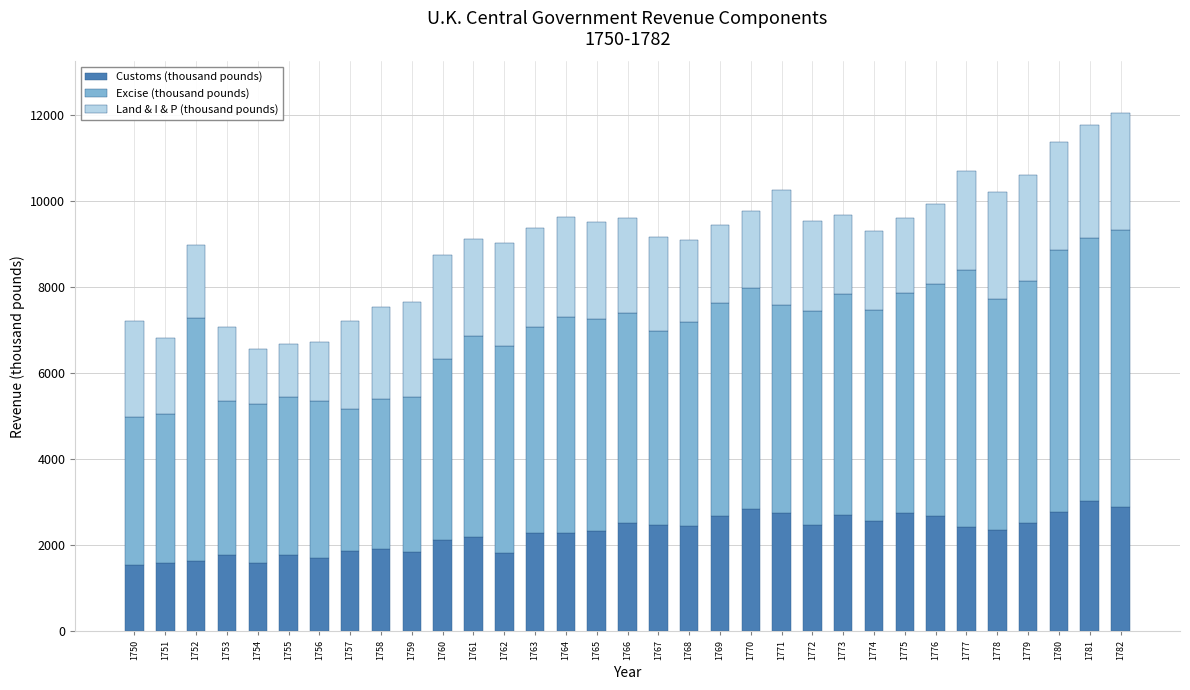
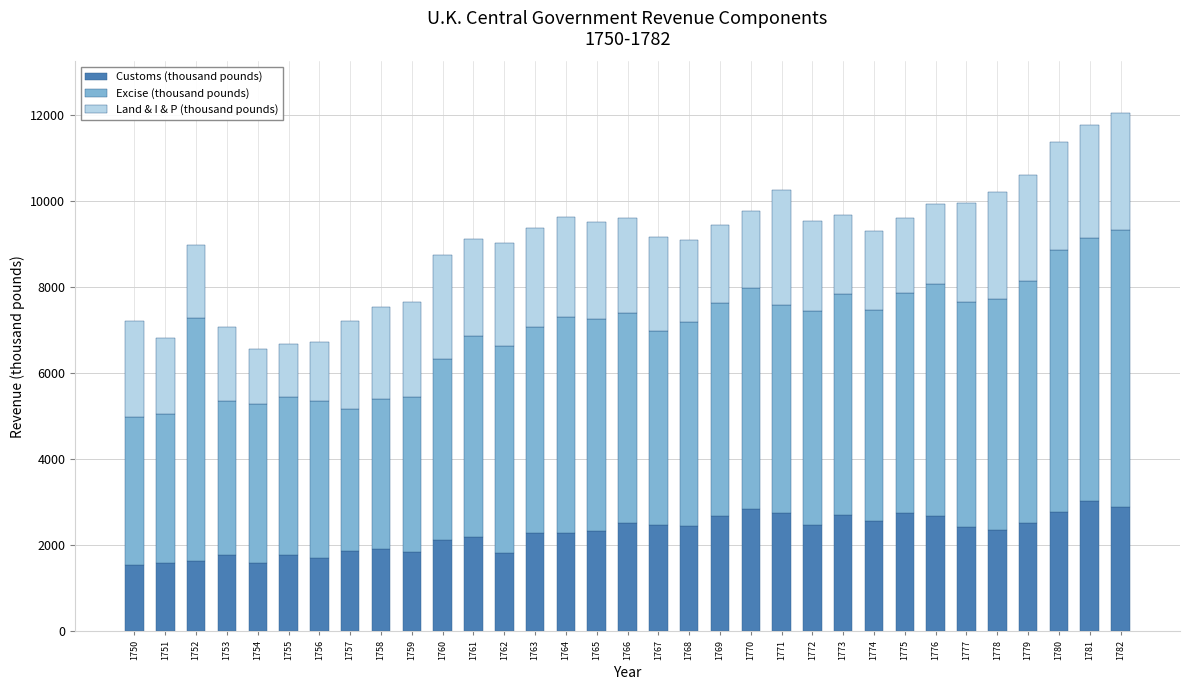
  {
    "Customs (thousand pounds)": {
      "1750": 1500,
      "1751": 1600,
      "1752": 1600,
      "1753": 1800,
      "1754": 1600,
      "1755": 1800,
      "1756": 1700,
      "1757": 1900,
      "1758": 1900,
      "1759": 1800,
      "1760": 2100,
      "1761": 2200,
      "1762": 1800,
      "1763": 2300,
      "1764": 2300,
      "1765": 2300,
      "1766": 2500,
      "1767": 2500,
      "1768": 2500,
      "1769": 2700,
      "1770": 2800,
      "1771": 2700,
      "1772": 2500,
      "1773": 2700,
      "1774": 2600,
      "1775": 2800,
      "1776": 2700,
      "1777": 2400,
      "1778": 2300,
      "1779": 2500,
      "1780": 2800,
      "1781": 3000,
      "1782": 2900
    },
    "Excise (thousand pounds)": {
      "1750": 3500,
      "1751": 3500,
      "1752": 5600,
      "1753": 3600,
      "1754": 3700,
      "1755": 3700,
      "1756": 3600,
      "1757": 3300,
      "1758": 3500,
      "1759": 3600,
      "1760": 4200,
      "1761": 4700,
      "1762": 4800,
      "1763": 4800,
      "1764": 5000,
      "1765": 4900,
      "1766": 4900,
      "1767": 4500,
      "1768": 4700,
      "1769": 5000,
      "1770": 5100,
      "1771": 4800,
      "1772": 5000,
      "1773": 5100,
      "1774": 4900,
      "1775": 5100,
      "1776": 5400,
-     "1777": 6000,
+     "1777": 5300,
      "1778": 5400,
      "1779": 5600,
      "1780": 6100,
      "1781": 6100,
      "1782": 6400
    },
    "Land & I & P (thousand pounds)": {
      "1750": 2200,
      "1751": 1800,
      "1752": 1700,
      "1753": 1700,
      "1754": 1300,
      "1755": 1200,
      "1756": 1400,
      "1757": 2000,
      "1758": 2100,
      "1759": 2200,
      "1760": 2400,
      "1761": 2300,
      "1762": 2400,
      "1763": 2300,
      "1764": 2300,
      "1765": 2200,
      "1766": 2200,
      "1767": 2200,
      "1768": 1900,
      "1769": 1800,
      "1770": 1800,
      "1771": 2700,
      "1772": 2100,
      "1773": 1800,
      "1774": 1800,
      "1775": 1800,
      "1776": 1900,
      "1777": 2300,
      "1778": 2500,
      "1779": 2500,
      "1780": 2500,
      "1781": 2600,
      "1782": 2700
    }
  }
